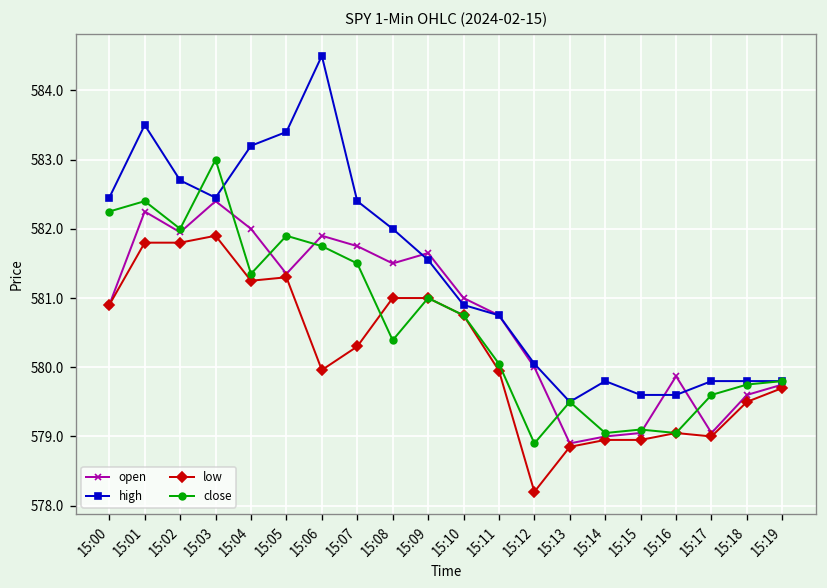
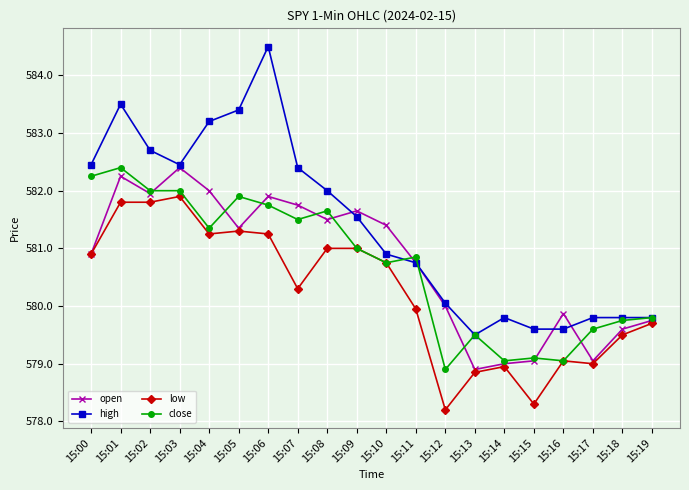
  {
    "open": {
      "15:01": 582.3,
      "15:02": 582.0,
      "15:03": 582.4,
      "15:04": 582.0,
      "15:05": 581.4,
      "15:06": 581.9,
      "15:07": 581.8,
      "15:08": 581.5,
      "15:09": 581.7,
-     "15:10": 581.0,
+     "15:10": 581.4,
      "15:12": 580.0,
      "15:13": 578.9,
      "15:14": 579.0,
      "15:15": 579.1,
      "15:16": 579.9,
      "15:17": 579.1,
      "15:18": 579.6,
      "15:19": 579.8
    },
    "high": {
      "15:00": 582.5,
      "15:01": 583.5,
      "15:02": 582.7,
      "15:03": 582.5,
      "15:04": 583.2,
      "15:05": 583.4,
      "15:06": 584.5,
      "15:07": 582.4,
      "15:08": 582.0,
      "15:09": 581.6,
      "15:10": 580.9,
      "15:12": 580.1,
      "15:14": 579.8,
      "15:15": 579.6,
      "15:16": 579.6,
      "15:17": 579.8,
      "15:18": 579.8
    },
    "low": {
      "15:01": 581.8,
      "15:02": 581.8,
      "15:03": 581.9,
      "15:04": 581.3,
      "15:05": 581.3,
-     "15:06": 580.0,
+     "15:06": 581.3,
      "15:07": 580.3,
      "15:08": 581.0,
      "15:11": 580.0,
      "15:12": 578.2,
      "15:13": 578.9,
      "15:14": 579.0,
-     "15:15": 579.0,
+     "15:15": 578.3,
      "15:17": 579.0,
      "15:18": 579.5,
      "15:19": 579.7
    },
    "close": {
      "15:00": 582.3,
      "15:01": 582.4,
      "15:02": 582.0,
-     "15:03": 583,
+     "15:03": 582,
      "15:04": 581.4,
      "15:05": 581.9,
      "15:06": 581.8,
      "15:07": 581.5,
-     "15:08": 580.4,
-     "15:11": 580.1,
+     "15:08": 581.7,
+     "15:11": 580.9,
      "15:12": 578.9,
      "15:14": 579.1,
      "15:15": 579.1,
      "15:17": 579.6,
      "15:18": 579.8
    }
  }
